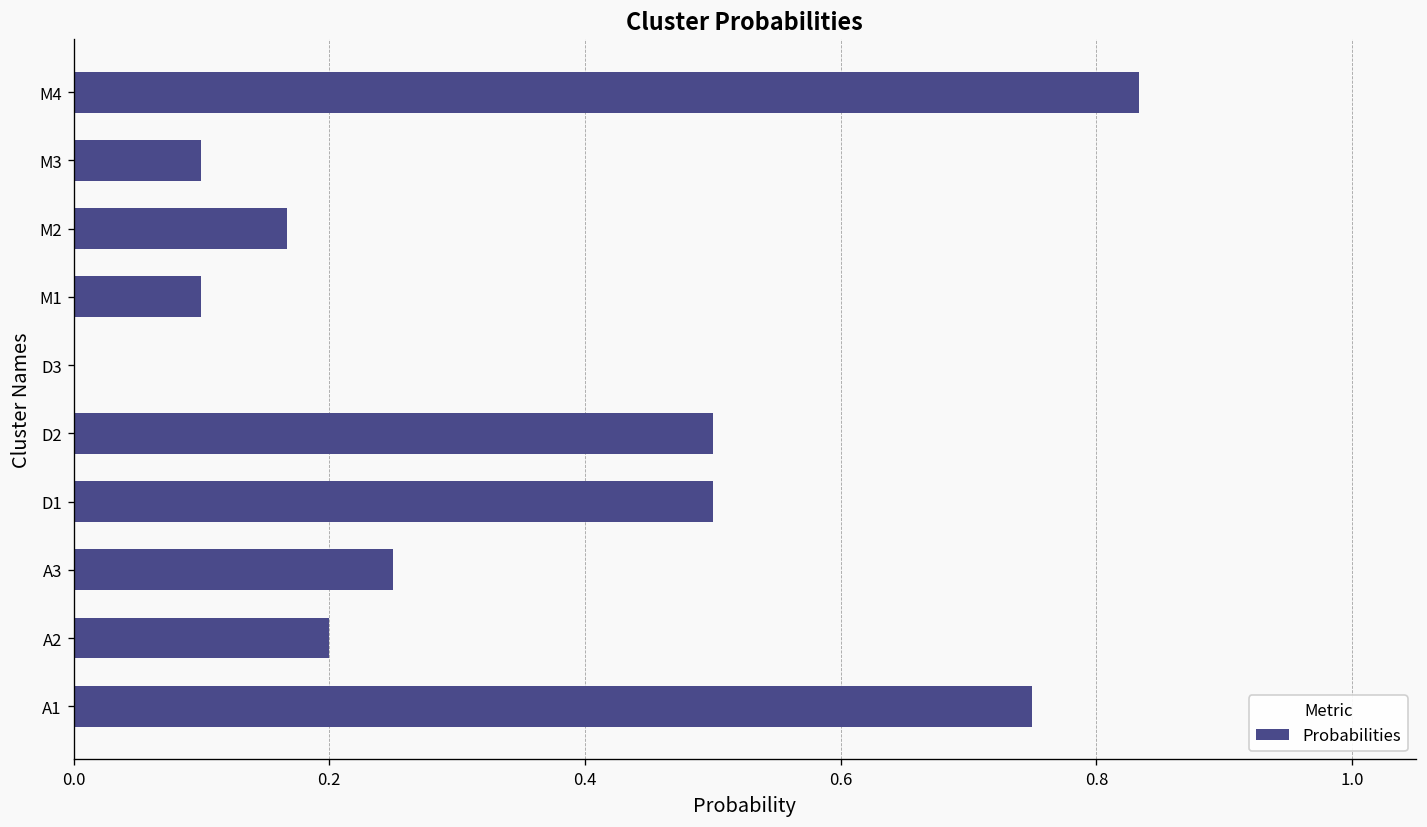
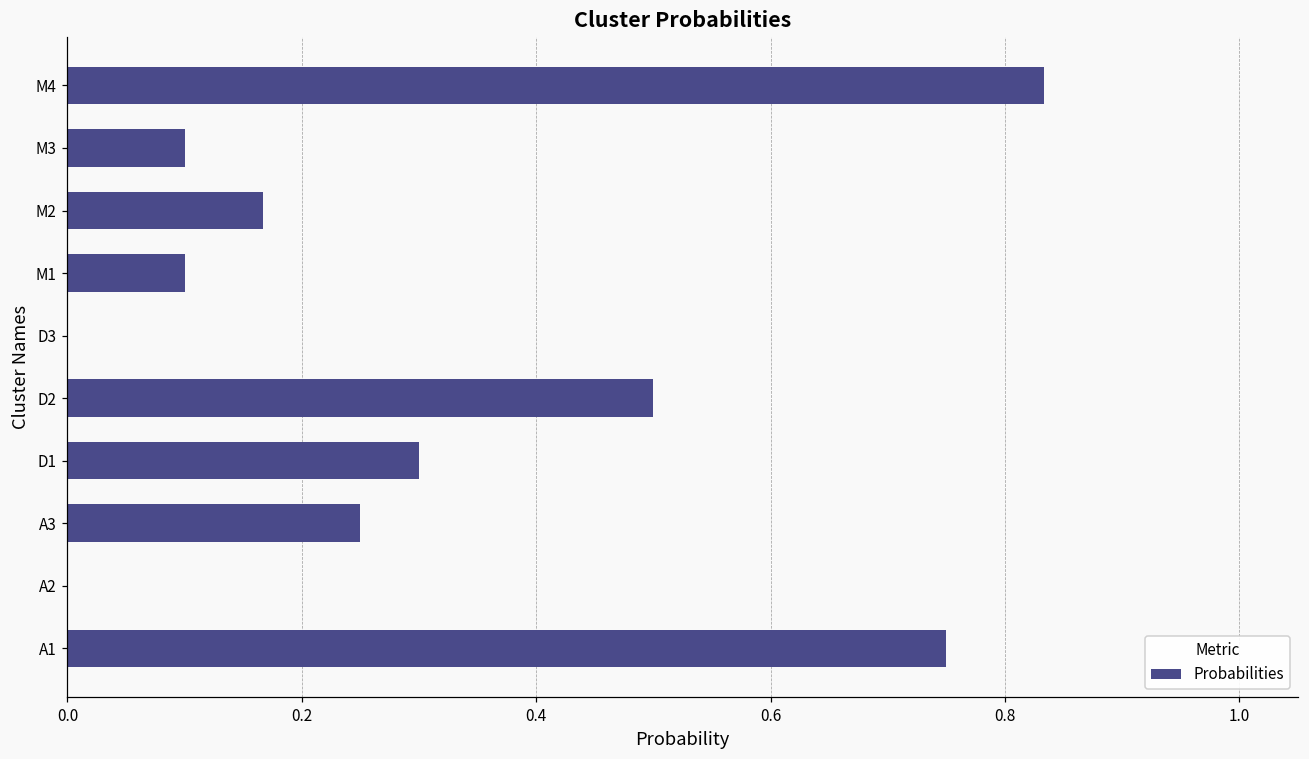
  {
    "M4": 0.833,
    "M3": 0.1,
    "M2": 0.167,
    "M1": 0.1,
    "D3": 0.0,
    "D2": 0.5,
-   "D1": 0.5,
+   "D1": 0.3,
    "A3": 0.250,
-   "A2": 0.2,
+   "A2": 0.0,
    "A1": 0.750
  }
